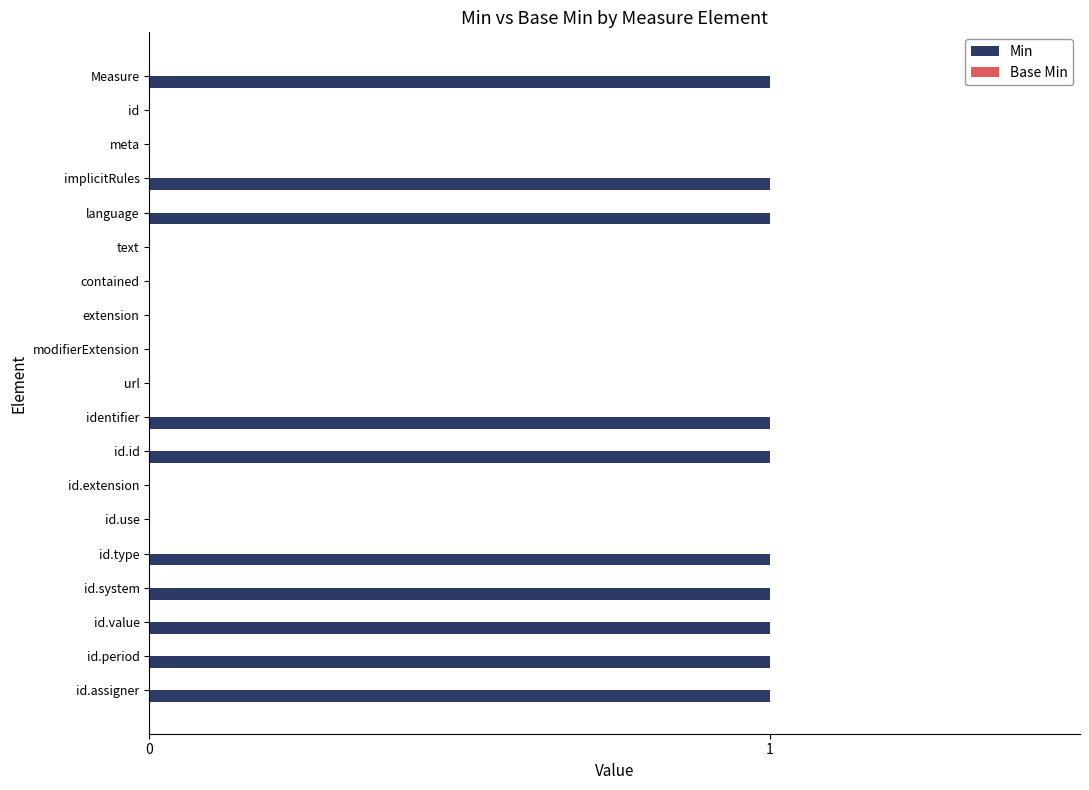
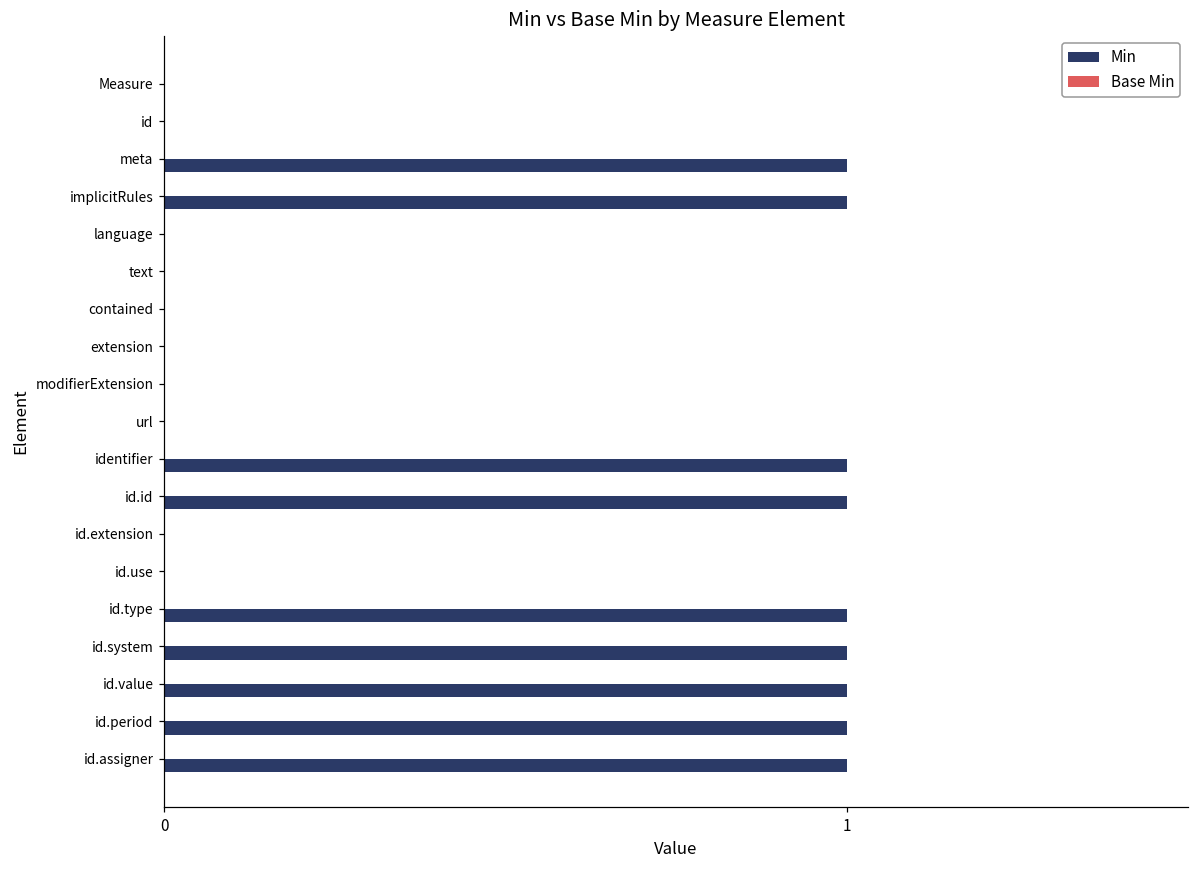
  {
    "Min": {
-     "Measure": 1,
+     "Measure": 0,
      "id": 0,
-     "meta": 0,
+     "meta": 1,
      "implicitRules": 1,
-     "language": 1,
+     "language": 0,
      "text": 0,
      "contained": 0,
      "extension": 0,
      "modifierExtension": 0,
      "url": 0,
      "identifier": 1,
      "id.id": 1,
      "id.extension": 0,
      "id.use": 0,
      "id.type": 1,
      "id.system": 1,
      "id.value": 1,
      "id.period": 1,
      "id.assigner": 1
    },
    "Base Min": {
      "Measure": 0,
      "id": 0,
      "meta": 0,
      "implicitRules": 0,
      "language": 0,
      "text": 0,
      "contained": 0,
      "extension": 0,
      "modifierExtension": 0,
      "url": 0,
      "identifier": 0,
      "id.id": 0,
      "id.extension": 0,
      "id.use": 0,
      "id.type": 0,
      "id.system": 0,
      "id.value": 0,
      "id.period": 0,
      "id.assigner": 0
    }
  }
